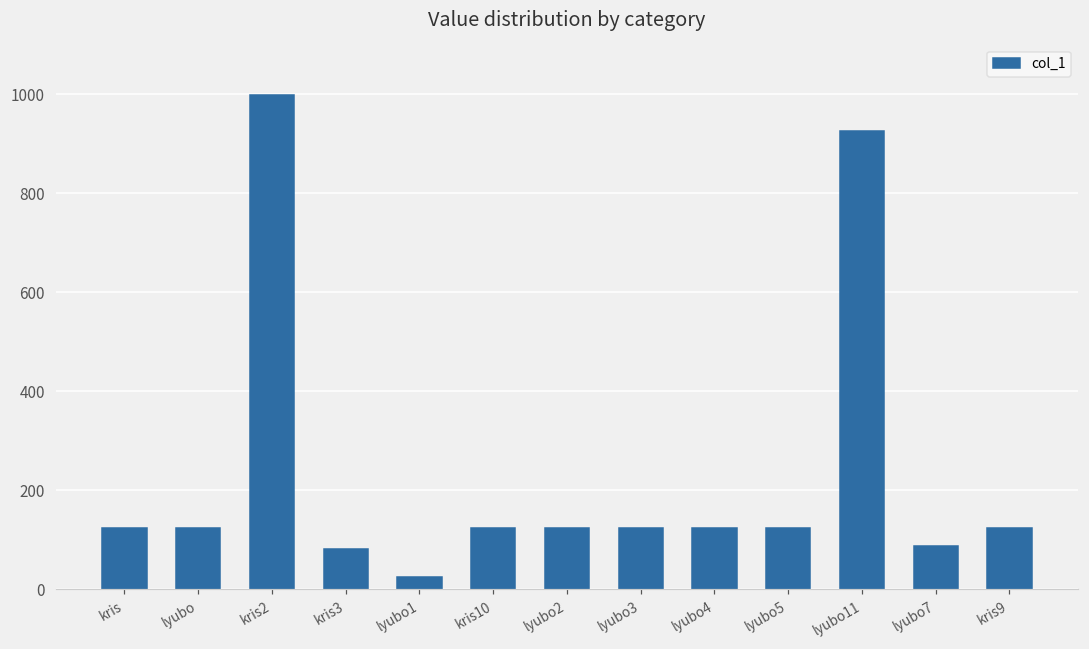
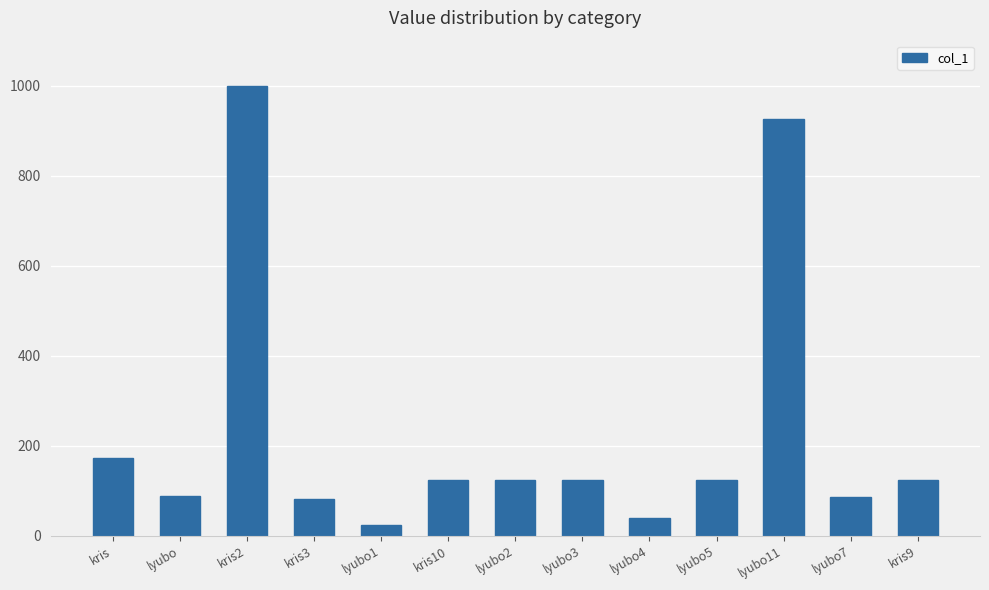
  {
-   "kris": 120,
-   "lyubo": 120,
+   "kris": 170,
+   "lyubo": 90,
    "kris2": 1000,
    "kris3": 80,
    "lyubo1": 20,
    "kris10": 120,
    "lyubo2": 120,
    "lyubo3": 120,
-   "lyubo4": 120,
+   "lyubo4": 40,
    "lyubo5": 120,
    "lyubo11": 930,
    "lyubo7": 90,
    "kris9": 120
  }
